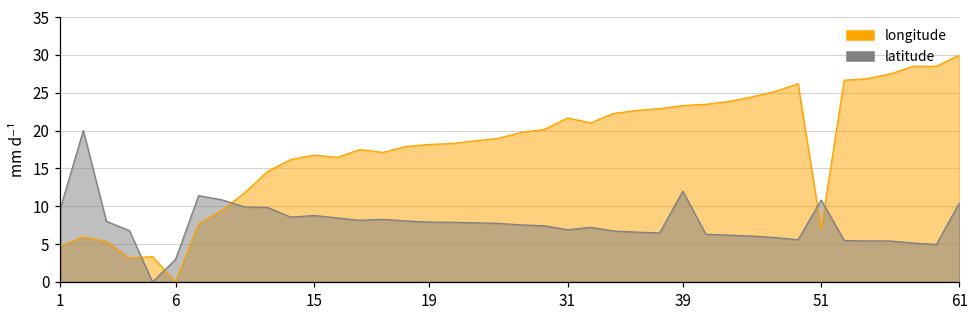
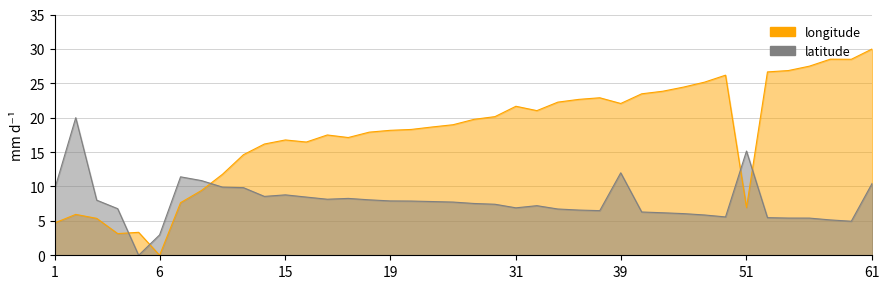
  {
    "longitude": {
-     "39": 23,
+     "39": 22,
      "51": 7,
      "61": 30
    },
    "latitude": {
      "39": 12,
-     "51": 11,
+     "51": 15,
      "61": 10
    }
  }
